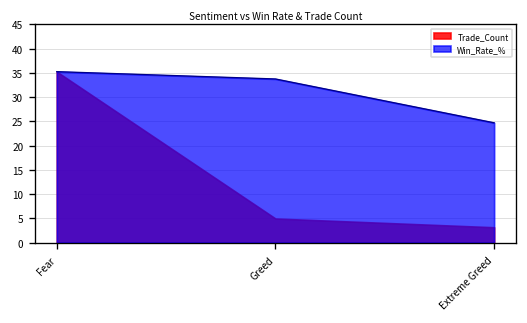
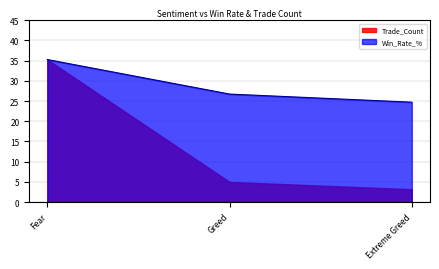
  {
    "Trade_Count": {
      "Greed": 5,
      "Extreme Greed": 3
    },
    "Win_Rate_%": {
-     "Greed": 34,
+     "Greed": 27,
      "Extreme Greed": 25
    }
  }
